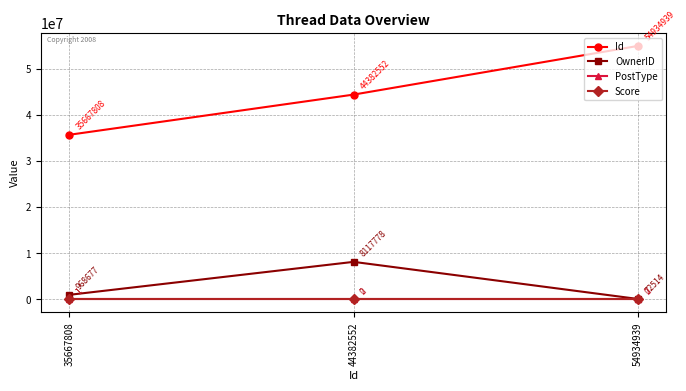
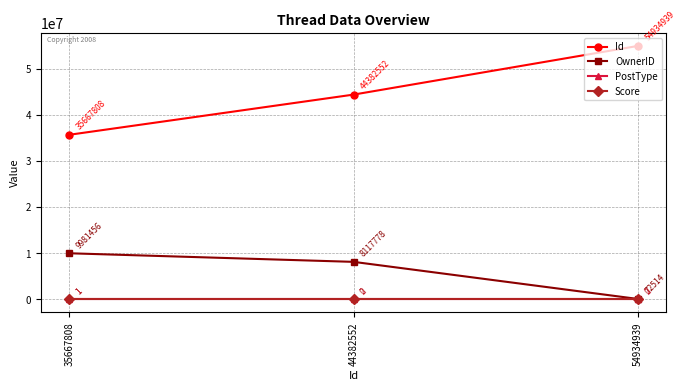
  {
    "Id": {
      "35667808": 35667808,
      "44382552": 44382552
    },
    "OwnerID": {
-     "35667808": 968677,
+     "35667808": 9981456,
      "44382552": 8117778
    }
  }
